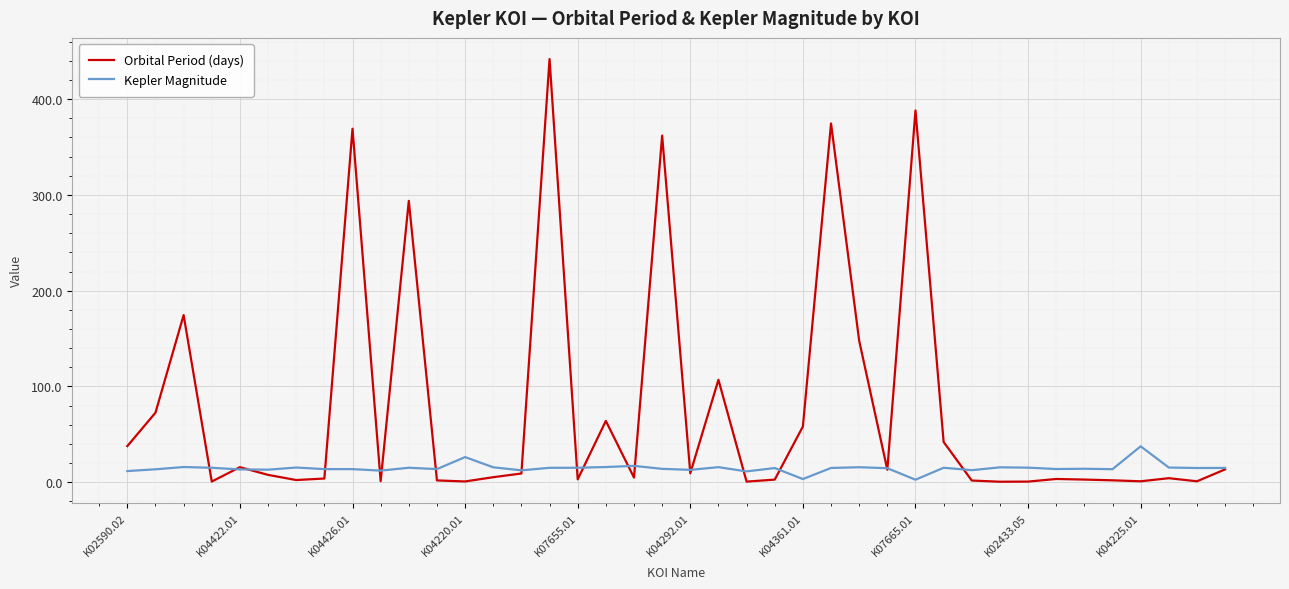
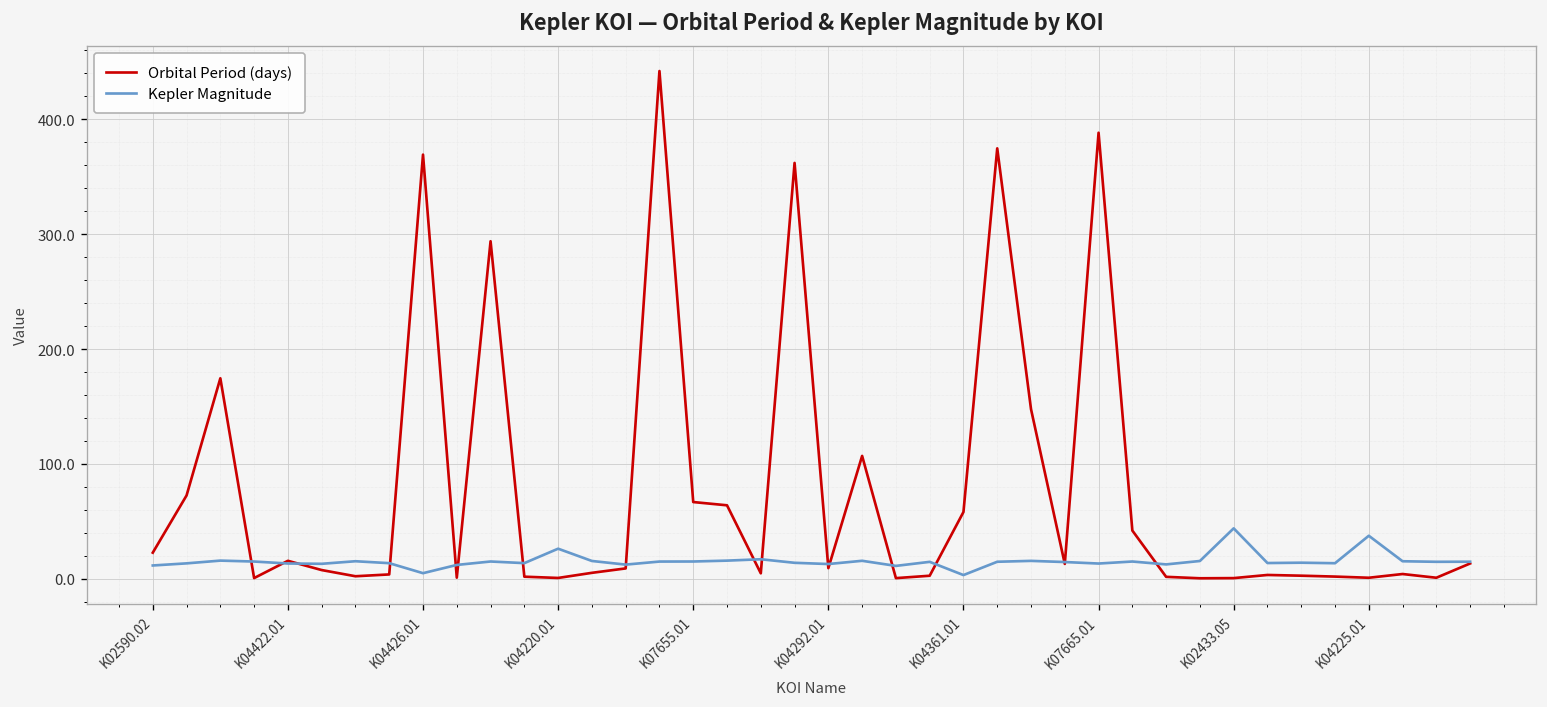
  {
    "Orbital Period (days)": {
-     "K02590.02": 40,
+     "K02590.02": 20,
      "K04426.01": 370,
      "K04220.01": 0,
-     "K07655.01": 0,
+     "K07655.01": 70,
      "K04292.01": 10,
      "K04361.01": 60,
      "K07665.01": 390,
      "K02433.05": 0,
      "K04225.01": 0
    },
    "Kepler Magnitude": {
      "K02590.02": 10,
-     "K04426.01": 10,
+     "K04426.01": 0,
      "K04220.01": 30,
      "K07655.01": 20,
      "K04292.01": 10,
      "K04361.01": 0,
-     "K07665.01": 0,
-     "K02433.05": 20,
+     "K07665.01": 10,
+     "K02433.05": 40,
      "K04225.01": 40
    }
  }
